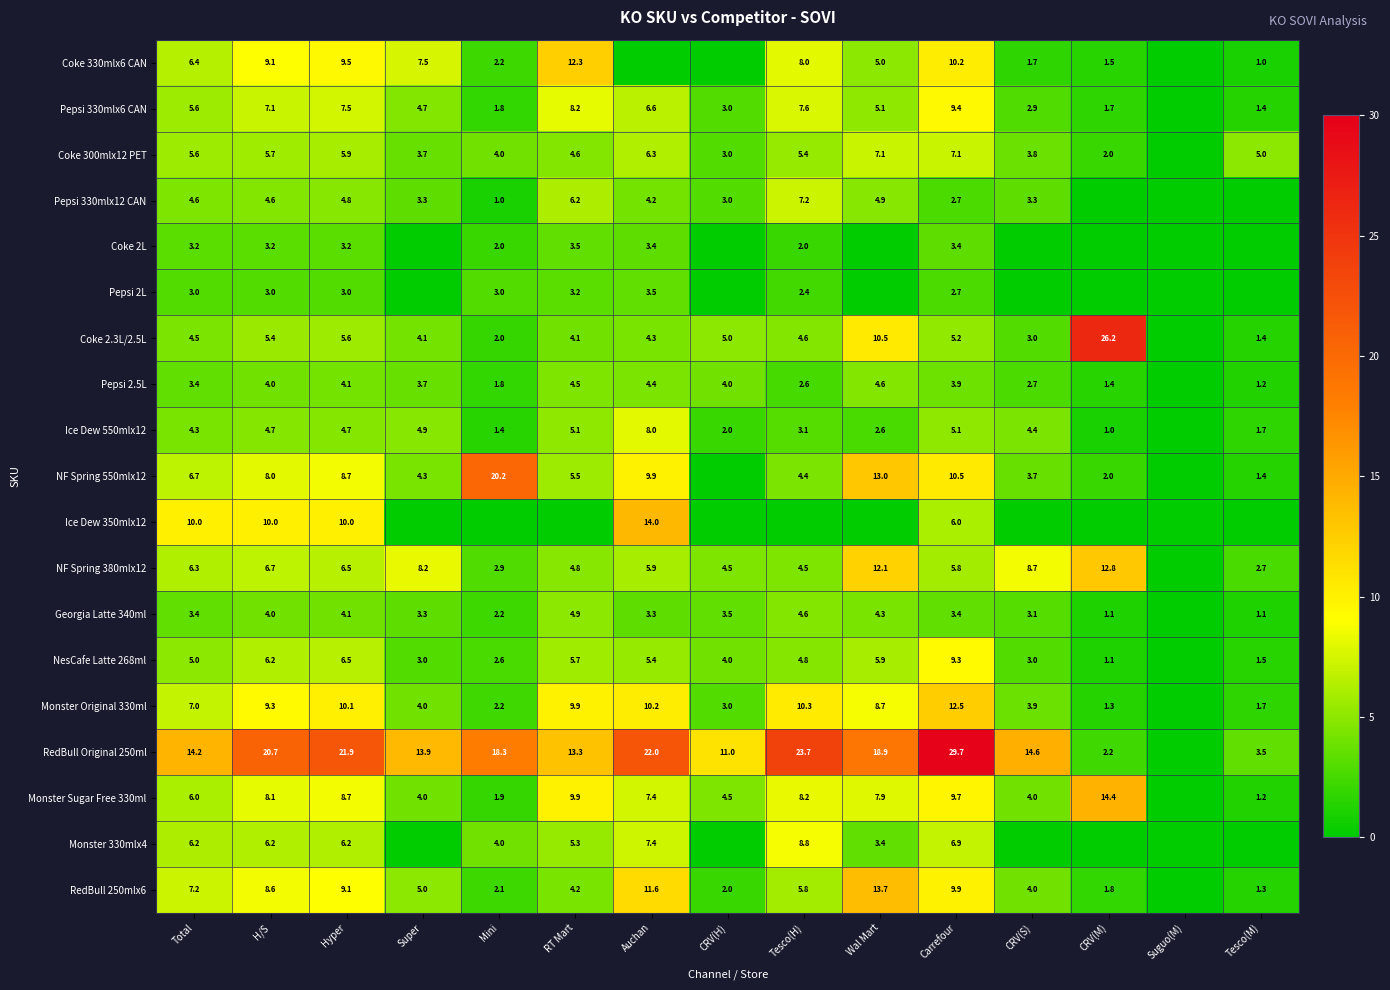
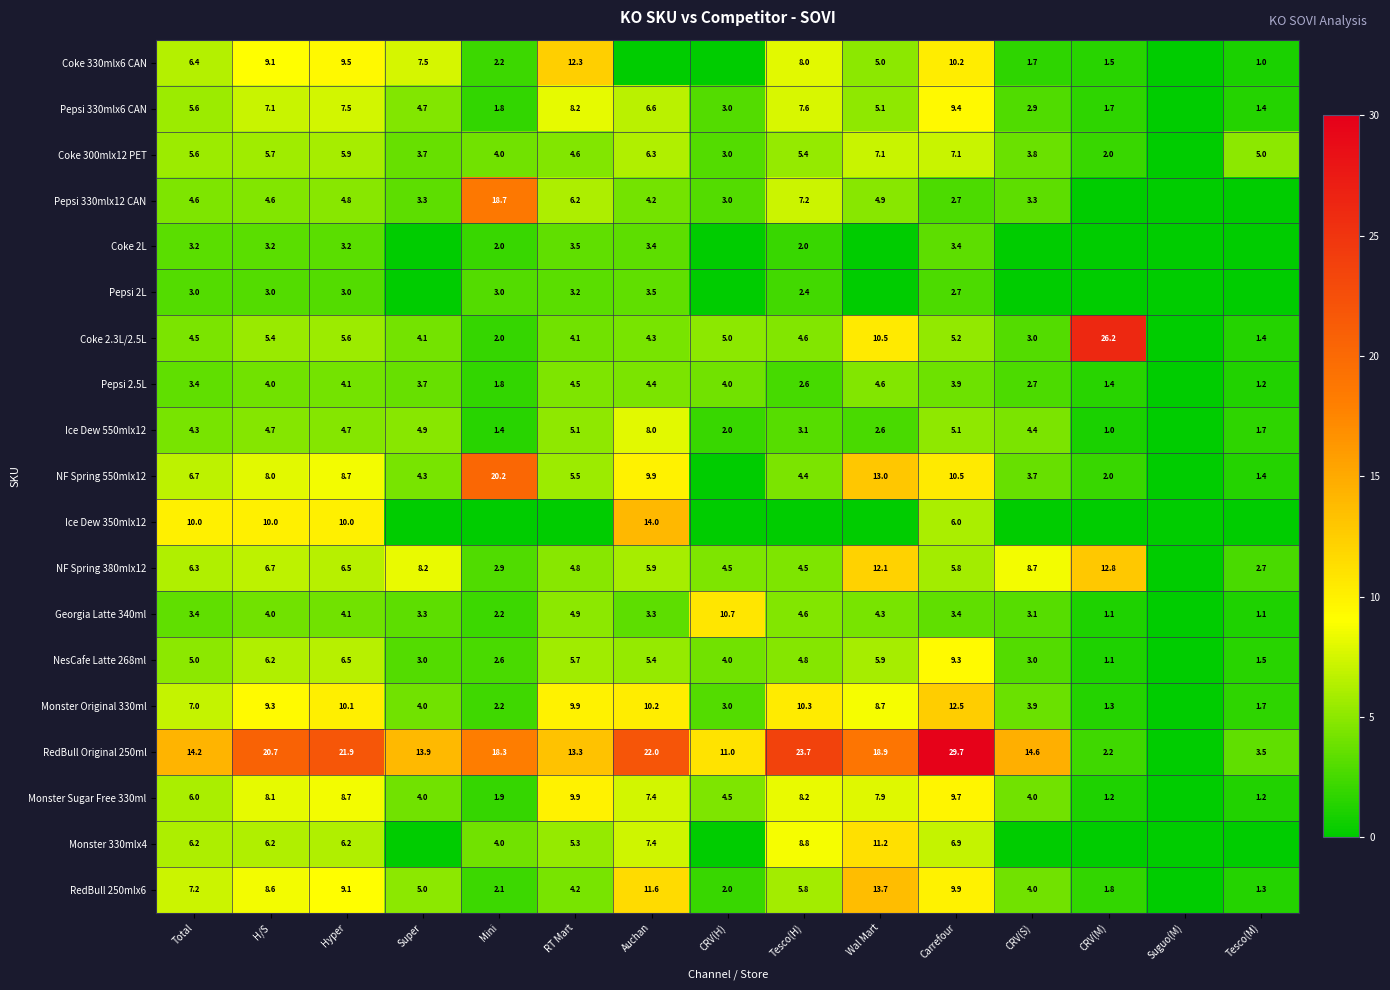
  {
    "Pepsi 330mlx12 CAN": {
      "Total": 4.6,
      "H/S": 4.6,
      "Hyper": 4.8,
      "Super": 3.3,
-     "Mini": 1.0,
+     "Mini": 18.7,
      "RT Mart": 6.2,
      "Auchan": 4.2,
      "CRV(H)": 3.0,
      "Tesco(H)": 7.2,
      "Wal Mart": 4.9,
      "Carrefour": 2.7,
      "CRV(S)": 3.3
    },
    "Georgia Latte 340ml": {
      "Total": 3.4,
      "H/S": 4.0,
      "Hyper": 4.1,
      "Super": 3.3,
      "Mini": 2.2,
      "RT Mart": 4.9,
      "Auchan": 3.3,
-     "CRV(H)": 3.5,
+     "CRV(H)": 10.7,
      "Tesco(H)": 4.6,
      "Wal Mart": 4.3,
      "Carrefour": 3.4,
      "CRV(S)": 3.1,
      "CRV(M)": 1.1,
      "Tesco(M)": 1.1
    },
    "Monster Sugar Free 330ml": {
      "Total": 6.0,
      "H/S": 8.1,
      "Hyper": 8.7,
      "Super": 4.0,
      "Mini": 1.9,
      "RT Mart": 9.9,
      "Auchan": 7.4,
      "CRV(H)": 4.5,
      "Tesco(H)": 8.2,
      "Wal Mart": 7.9,
      "Carrefour": 9.7,
      "CRV(S)": 4.0,
-     "CRV(M)": 14.4,
+     "CRV(M)": 1.2,
      "Tesco(M)": 1.2
    },
    "Monster 330mlx4": {
      "Total": 6.2,
      "H/S": 6.2,
      "Hyper": 6.2,
      "Mini": 4.0,
      "RT Mart": 5.3,
      "Auchan": 7.4,
      "Tesco(H)": 8.8,
-     "Wal Mart": 3.4,
+     "Wal Mart": 11.2,
      "Carrefour": 6.9
    }
  }
